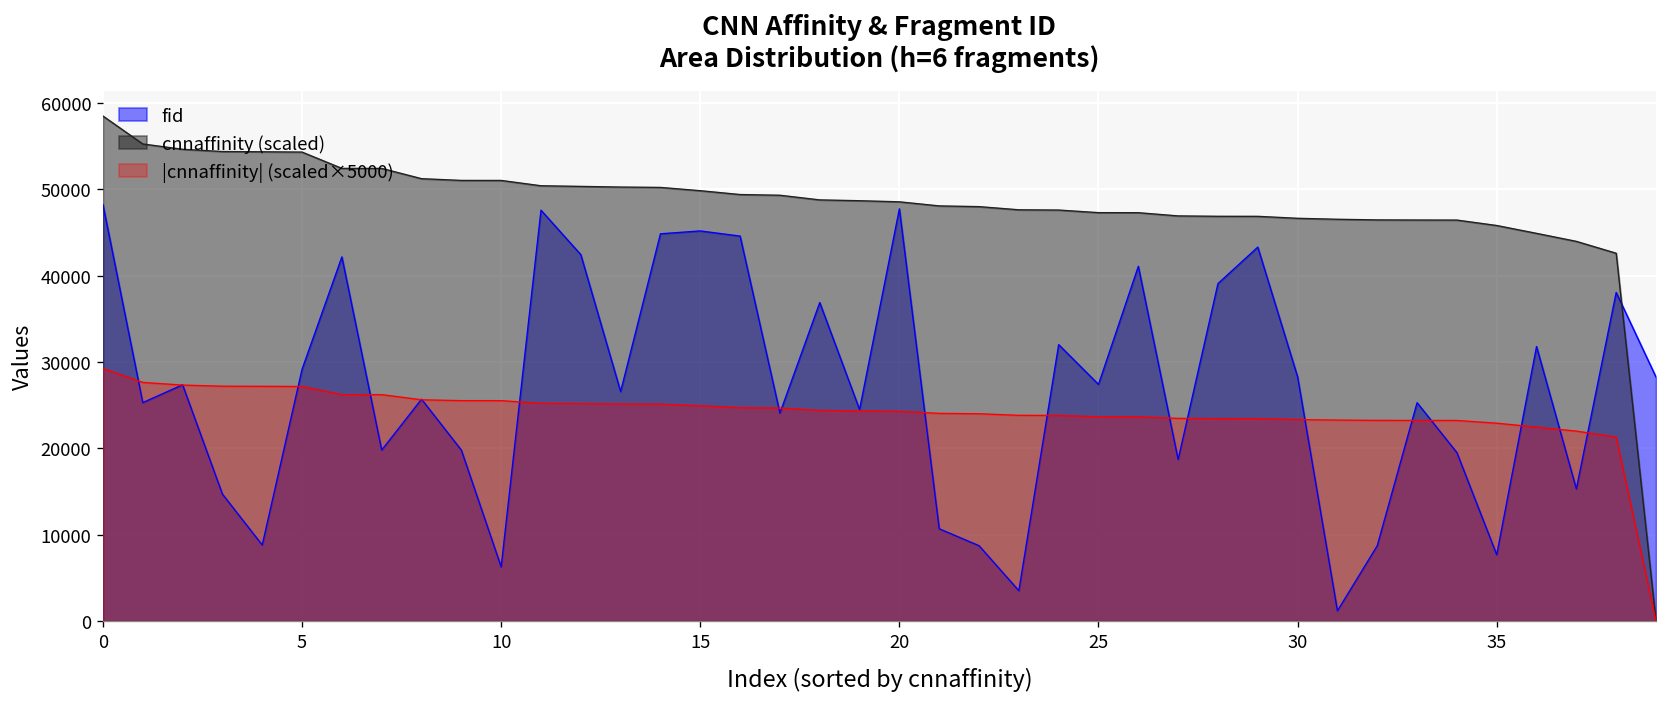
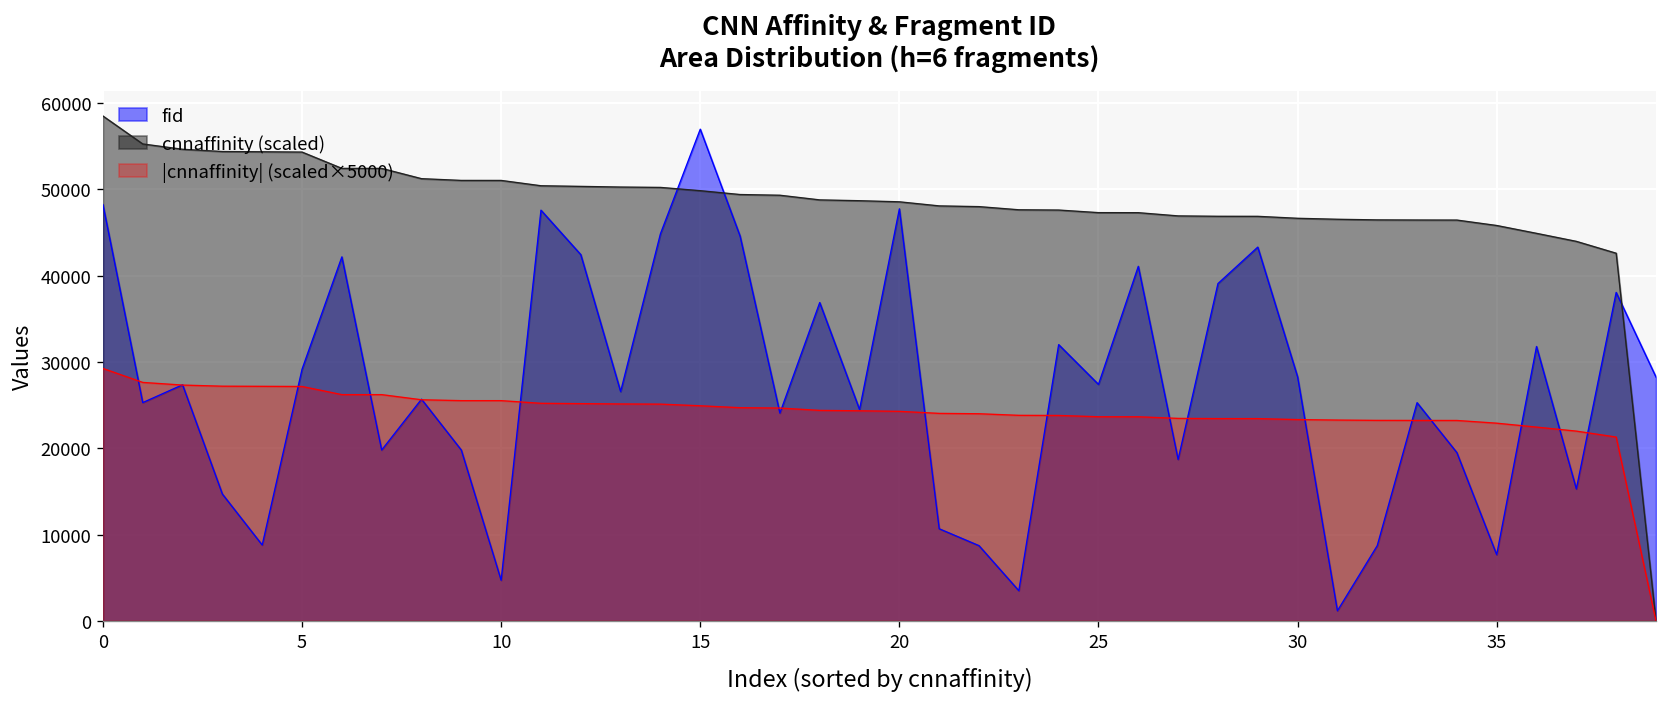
  {
    "fid": {
      "0": 48000,
      "5": 29000,
-     "10": 6000,
-     "15": 45000,
+     "10": 5000,
+     "15": 57000,
      "20": 48000,
      "25": 27000,
      "30": 28000,
      "35": 8000
    },
    "cnnaffinity (scaled)": {
      "0": 59000,
      "5": 54000,
      "10": 51000,
      "15": 50000,
      "20": 49000,
      "25": 47000,
      "30": 47000,
      "35": 46000
    },
    "|cnnaffinity| (scaled×5000)": {
      "0": 29000,
      "5": 27000,
      "10": 26000,
      "15": 25000,
      "20": 24000,
      "25": 24000,
      "30": 23000,
      "35": 23000
    }
  }
